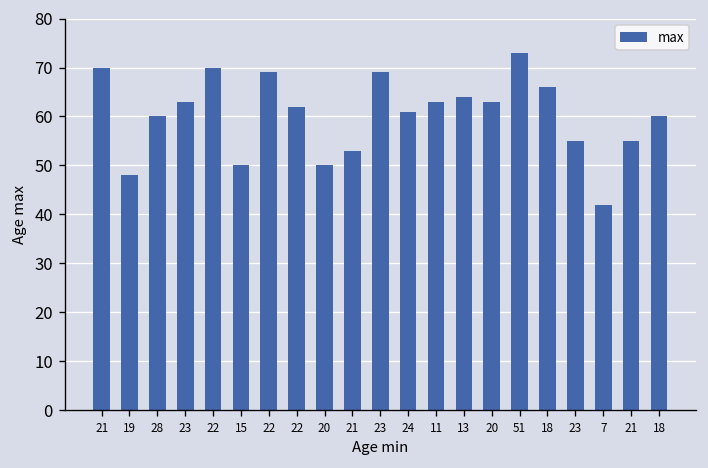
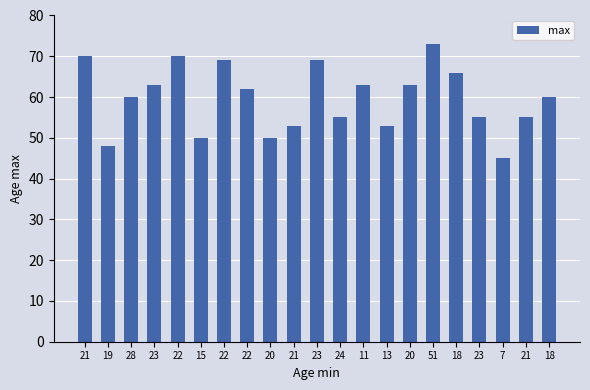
  {
    "19": 48,
    "28": 60,
    "15": 50,
-   "24": 61,
+   "24": 55,
    "11": 63,
-   "13": 64,
+   "13": 53,
    "51": 73,
-   "7": 42
+   "7": 45
  }
